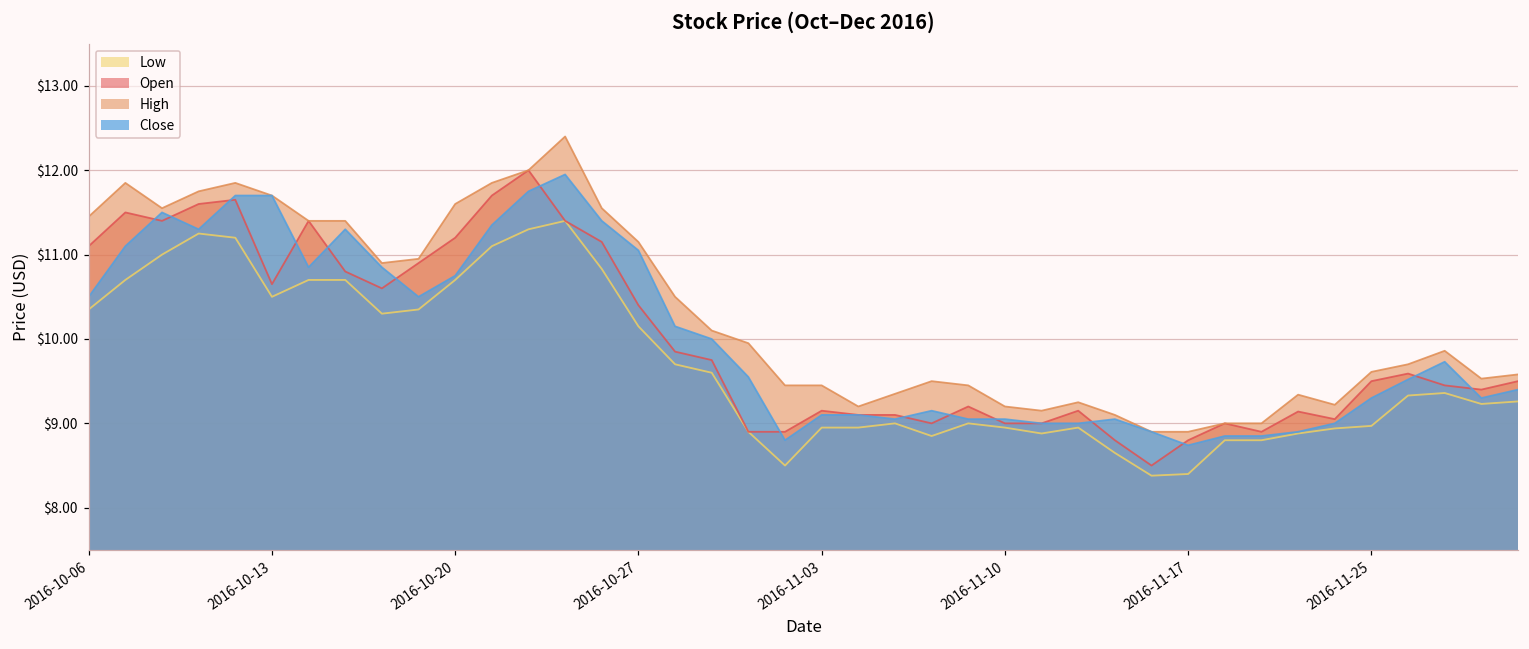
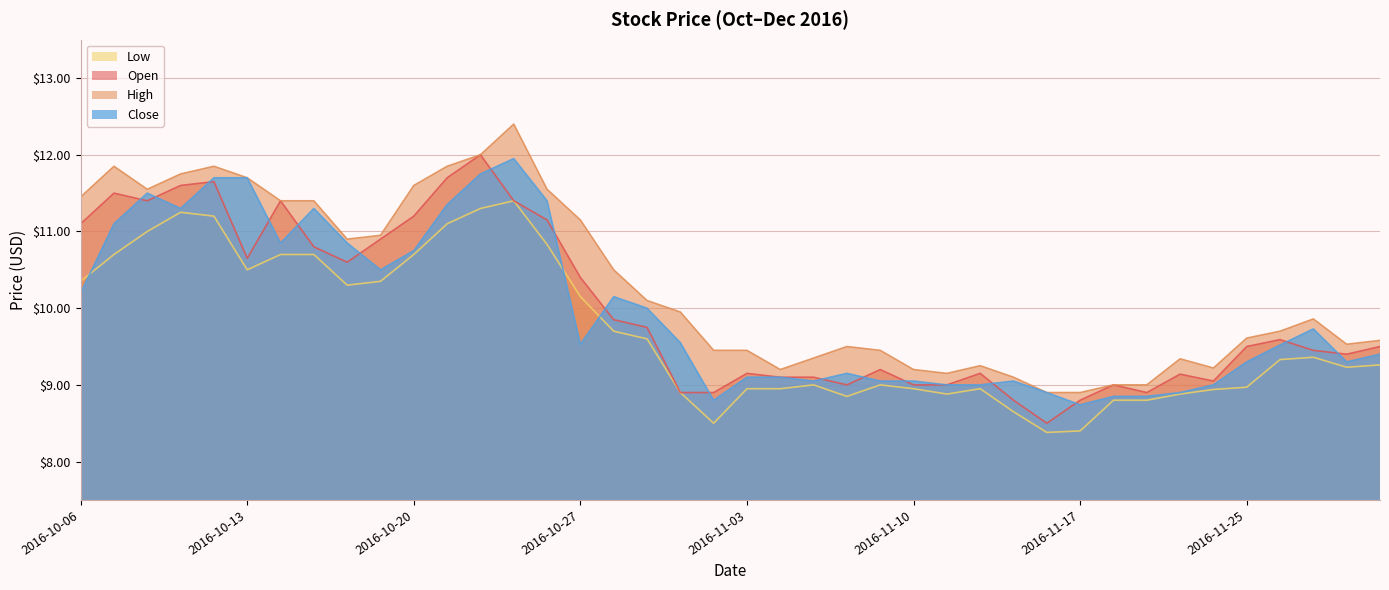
  {
    "Close": {
-     "2016-10-06": "$10.5",
+     "2016-10-06": "$10.2",
      "2016-10-20": "$10.8",
-     "2016-10-27": "$11.1",
+     "2016-10-27": "$9.5",
      "2016-11-03": "$9.1",
      "2016-11-10": "$9.1",
      "2016-11-17": "$8.7",
      "2016-11-25": "$9.3"
    }
  }
